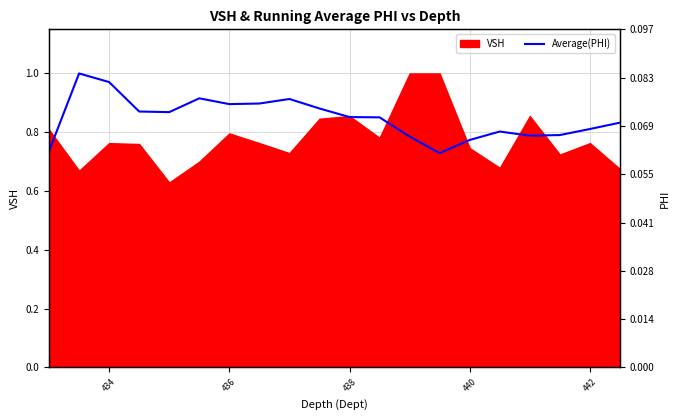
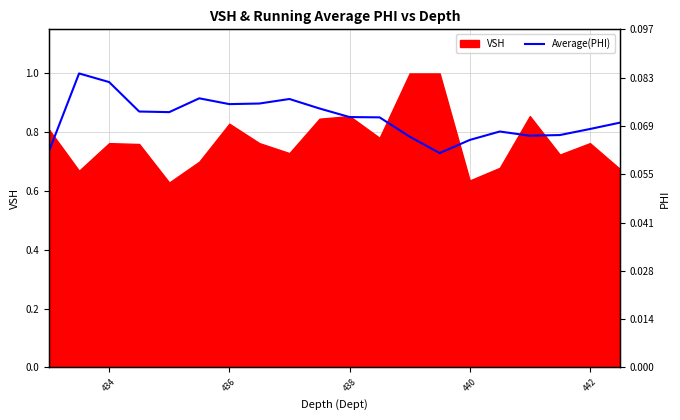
  {
    "Average(PHI)": {
      "434": 0.97,
      "436": 0.90,
      "440": 0.77,
      "442": 0.81
    },
    "VSH": {
      "434": 0.76,
-     "436": 0.80,
-     "440": 0.75,
+     "436": 0.83,
+     "440": 0.64,
      "442": 0.76
    }
  }
